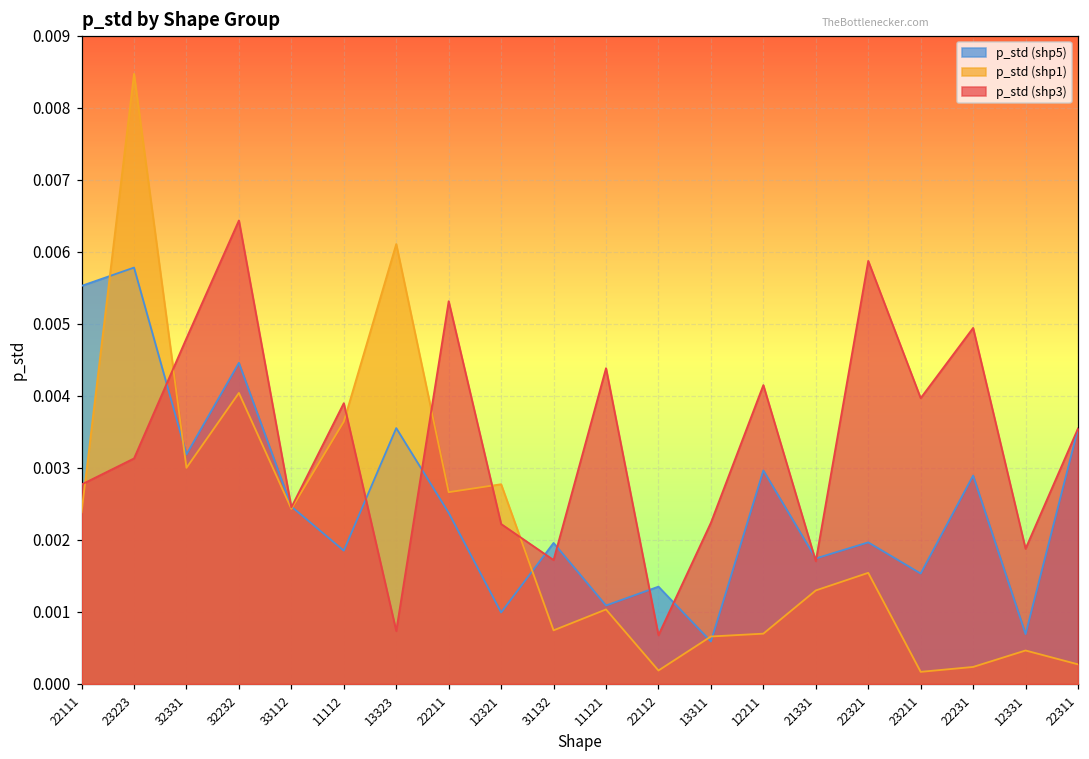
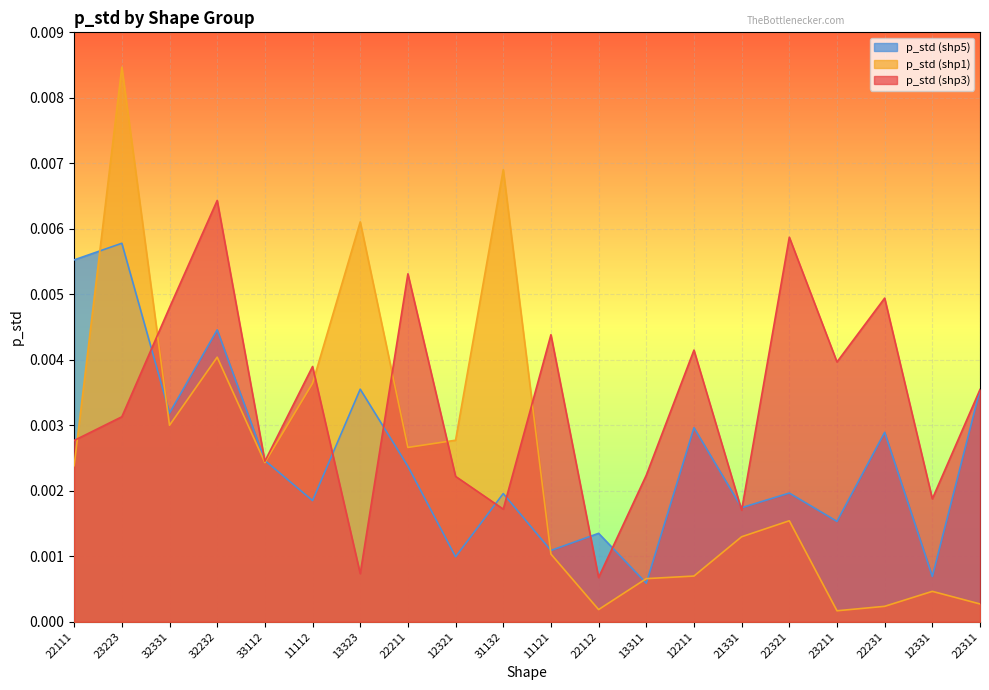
  {
    "p_std (shp5)": {
      "22111": 0.0055,
      "23223": 0.0058,
      "32331": 0.0032,
      "32232": 0.0045,
      "11112": 0.0018,
      "13323": 0.0036,
      "22211": 0.0024,
      "12321": 0.0010,
      "31132": 0.0020,
      "11121": 0.0011,
      "22112": 0.0014,
      "13311": 0.0006,
      "12211": 0.0030,
      "22321": 0.0020,
      "23211": 0.0015,
      "22231": 0.0029,
      "12331": 0.0007
    },
    "p_std (shp1)": {
      "22111": 0.0024,
      "23223": 0.0085,
      "32331": 0.0030,
      "32232": 0.0040,
      "11112": 0.0036,
      "13323": 0.0061,
      "22211": 0.0027,
      "12321": 0.0028,
-     "31132": 0.0007,
+     "31132": 0.0069,
      "11121": 0.0010,
      "22112": 0.0002,
      "13311": 0.0007,
      "12211": 0.0007,
      "21331": 0.0013,
      "22321": 0.0015,
      "23211": 0.0002,
      "22231": 0.0002,
      "12331": 0.0005,
      "22311": 0.0003
    },
    "p_std (shp3)": {
      "22111": 0.0028,
      "23223": 0.0031,
      "32331": 0.0048,
      "32232": 0.0064,
      "11112": 0.0039,
      "13323": 0.0007,
      "22211": 0.0053,
      "12321": 0.0022,
      "31132": 0.0017,
      "11121": 0.0044,
      "22112": 0.0007,
      "13311": 0.0022,
      "12211": 0.0041,
      "22321": 0.0059,
      "23211": 0.0040,
      "22231": 0.0049,
      "12331": 0.0019
    }
  }
